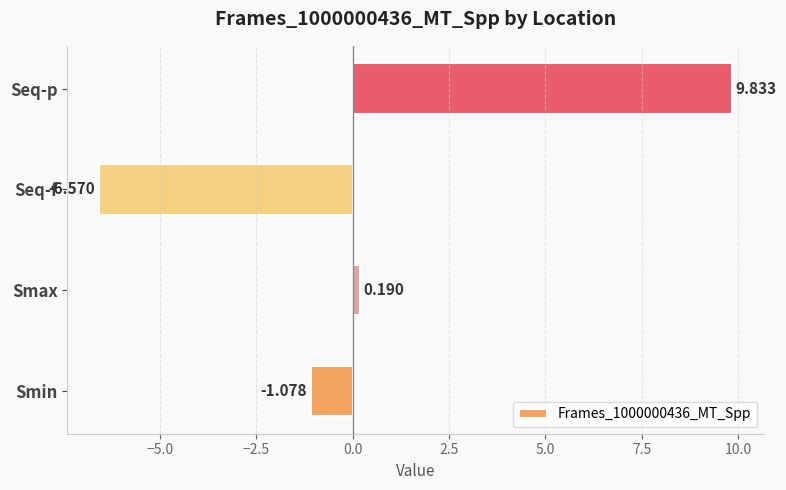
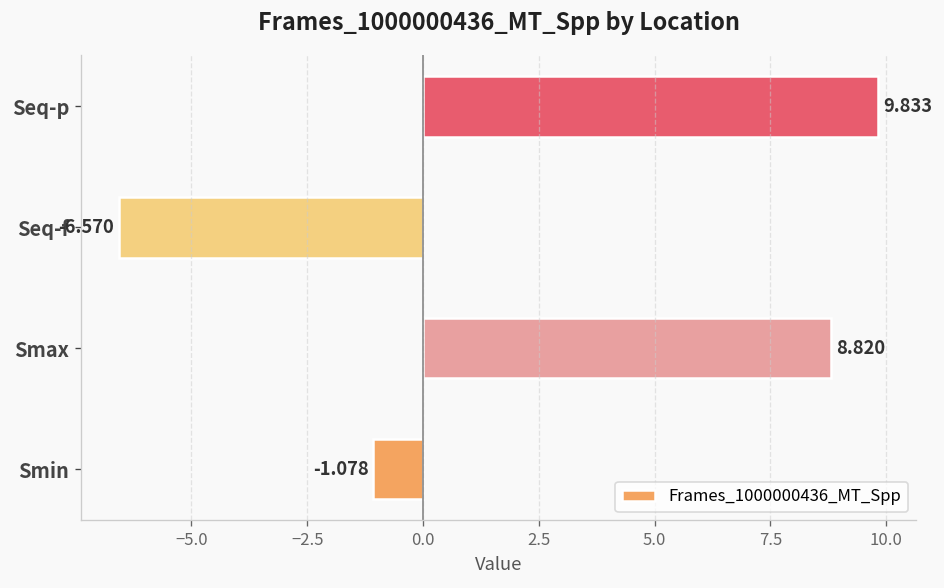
  {
    "Seq-p": 9.833,
    "Seq-f": -6.570,
-   "Smax": 0.190,
+   "Smax": 8.820,
    "Smin": -1.078
  }
